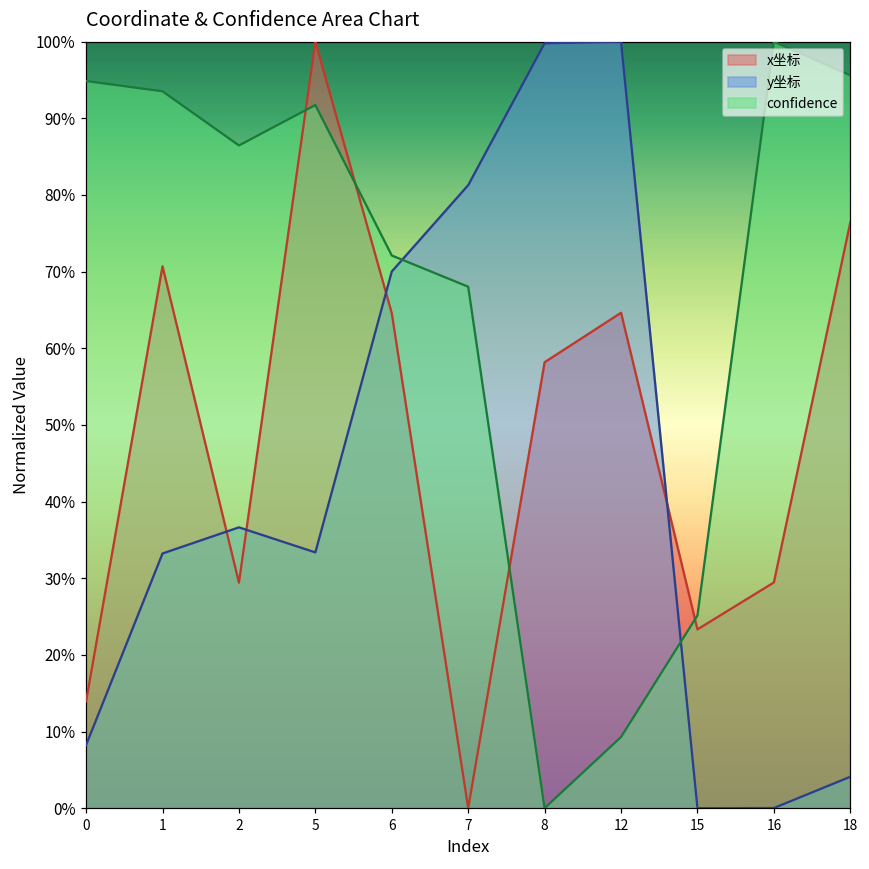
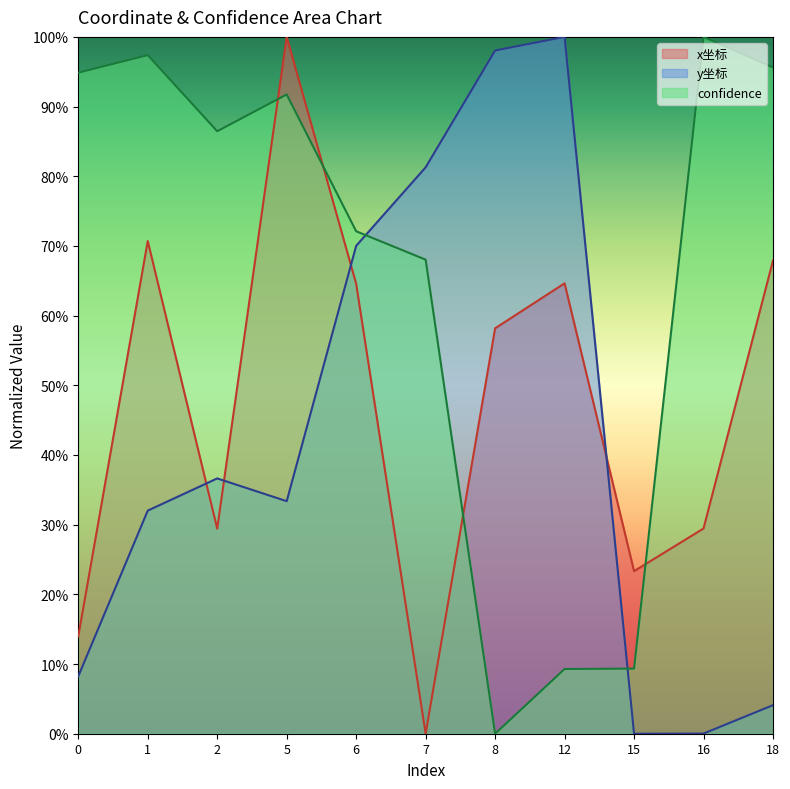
  {
    "x坐标": {
      "0": "14%",
      "1": "71%",
      "2": "29%",
      "5": "100%",
      "6": "65%",
      "7": "0%",
      "8": "58%",
      "12": "65%",
      "15": "23%",
      "16": "29%",
-     "18": "76%"
+     "18": "68%"
    },
    "y坐标": {
      "0": "8%",
-     "1": "33%",
+     "1": "32%",
      "2": "37%",
      "5": "33%",
      "6": "70%",
      "7": "81%",
-     "8": "100%",
+     "8": "98%",
      "12": "100%",
      "15": "0%",
      "16": "0%",
      "18": "4%"
    },
    "confidence": {
      "0": "95%",
-     "1": "94%",
+     "1": "97%",
      "2": "86%",
      "5": "92%",
      "6": "72%",
      "7": "68%",
      "8": "0%",
      "12": "9%",
-     "15": "25%",
+     "15": "9%",
      "16": "100%",
      "18": "96%"
    }
  }
